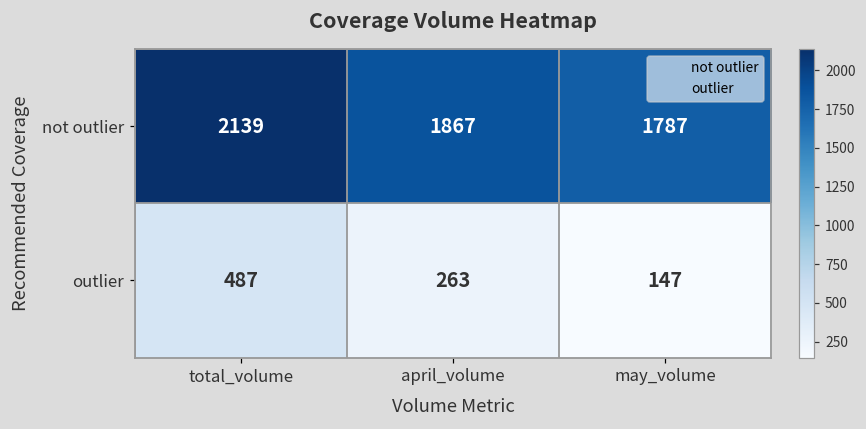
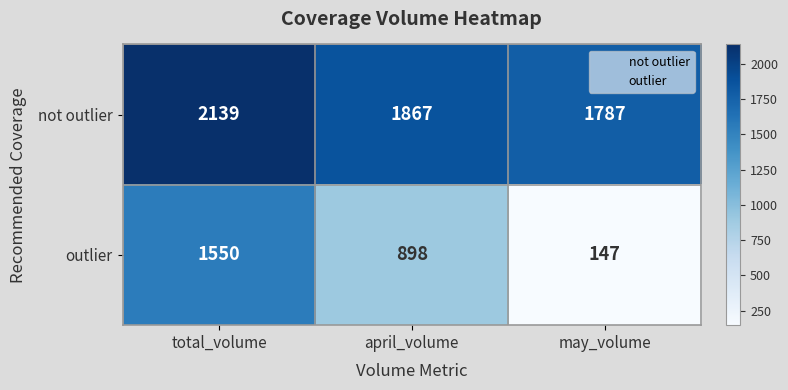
  {
    "outlier": {
-     "total_volume": 487,
-     "april_volume": 263
+     "total_volume": 1550,
+     "april_volume": 898
    }
  }
